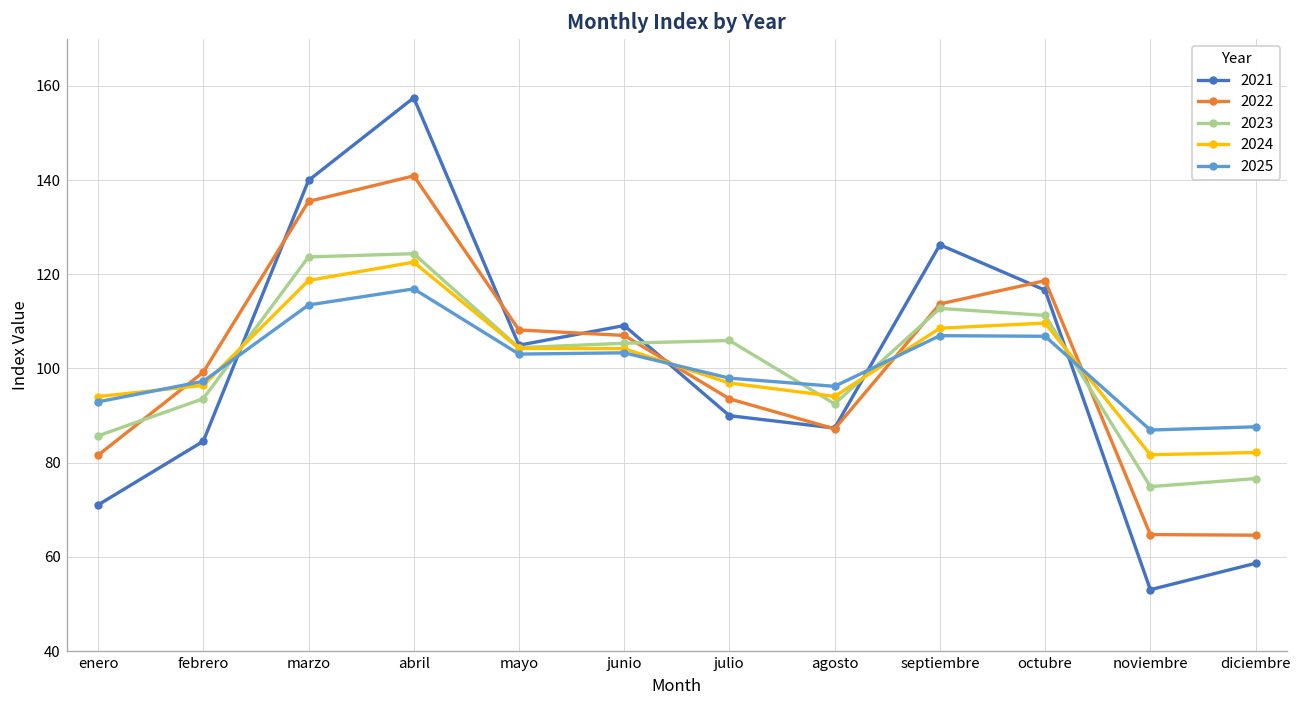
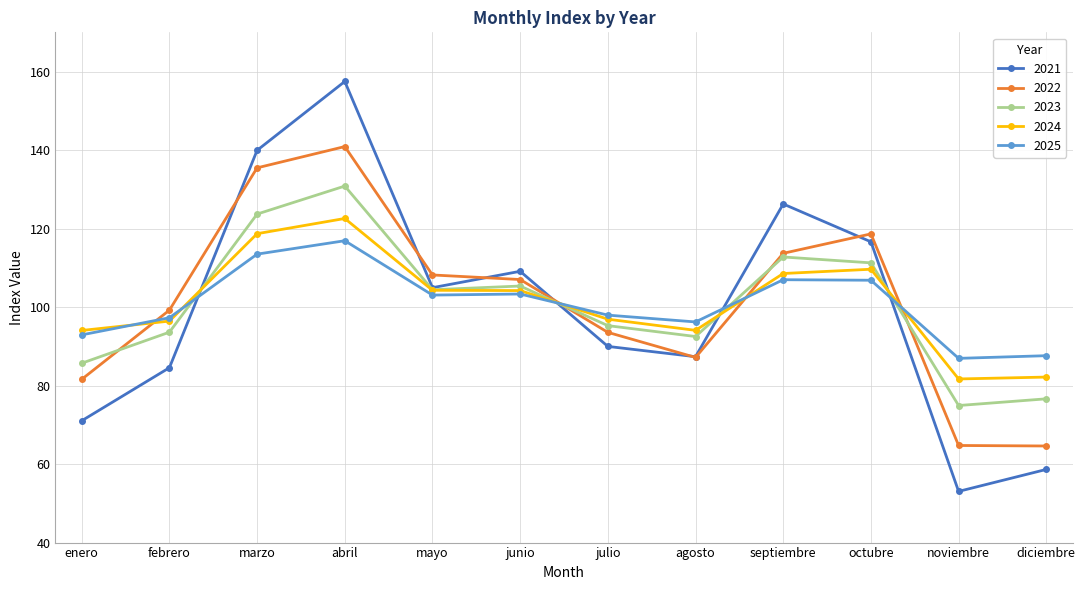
  {
    "2022": {
      "enero": 82,
      "febrero": 99,
      "marzo": 135,
      "abril": 141,
      "mayo": 108,
      "junio": 107,
      "julio": 94,
      "septiembre": 114,
      "octubre": 119,
      "noviembre": 65,
      "diciembre": 65
    },
    "2023": {
      "enero": 86,
      "febrero": 94,
      "marzo": 124,
-     "abril": 124,
+     "abril": 131,
      "junio": 105,
-     "julio": 106,
+     "julio": 95,
      "agosto": 93,
      "septiembre": 113,
      "octubre": 111,
      "noviembre": 75,
      "diciembre": 77
    },
    "2024": {
      "enero": 94,
      "febrero": 96,
      "marzo": 119,
      "abril": 123,
      "junio": 104,
      "julio": 97,
      "agosto": 94,
      "septiembre": 109,
      "octubre": 110,
      "noviembre": 82,
      "diciembre": 82
    }
  }
